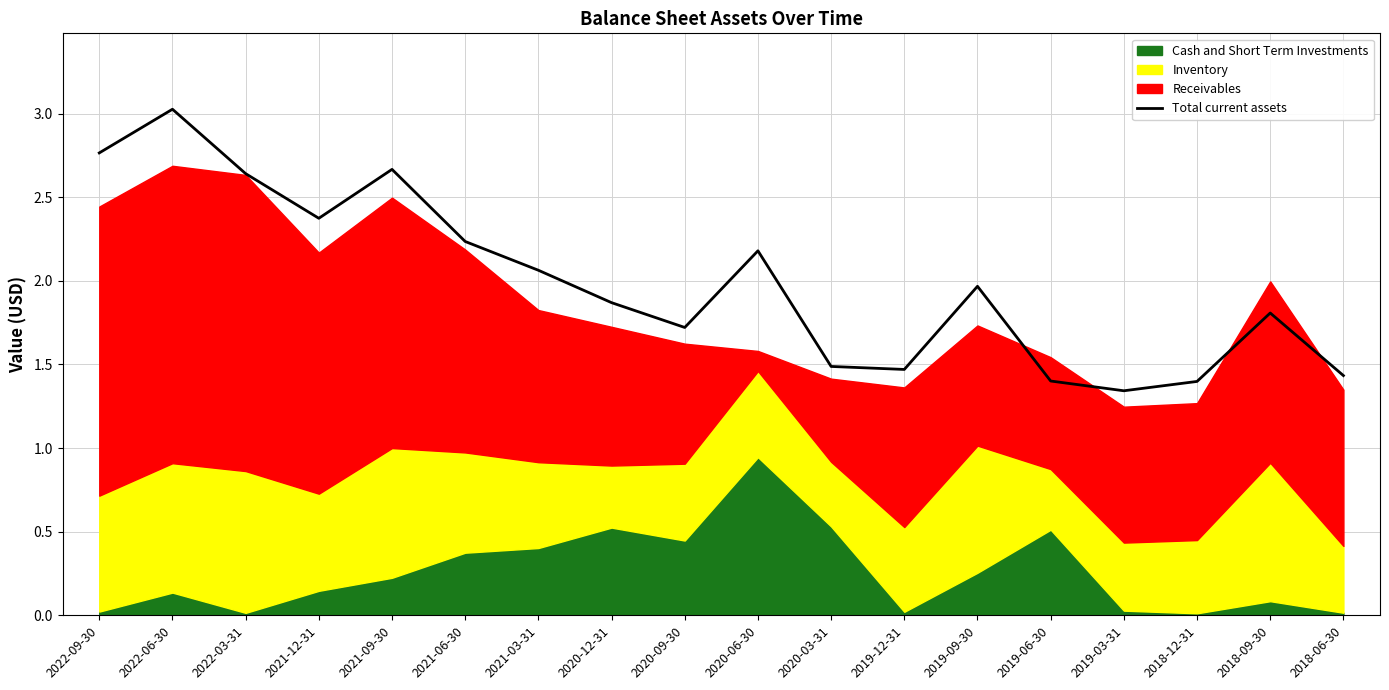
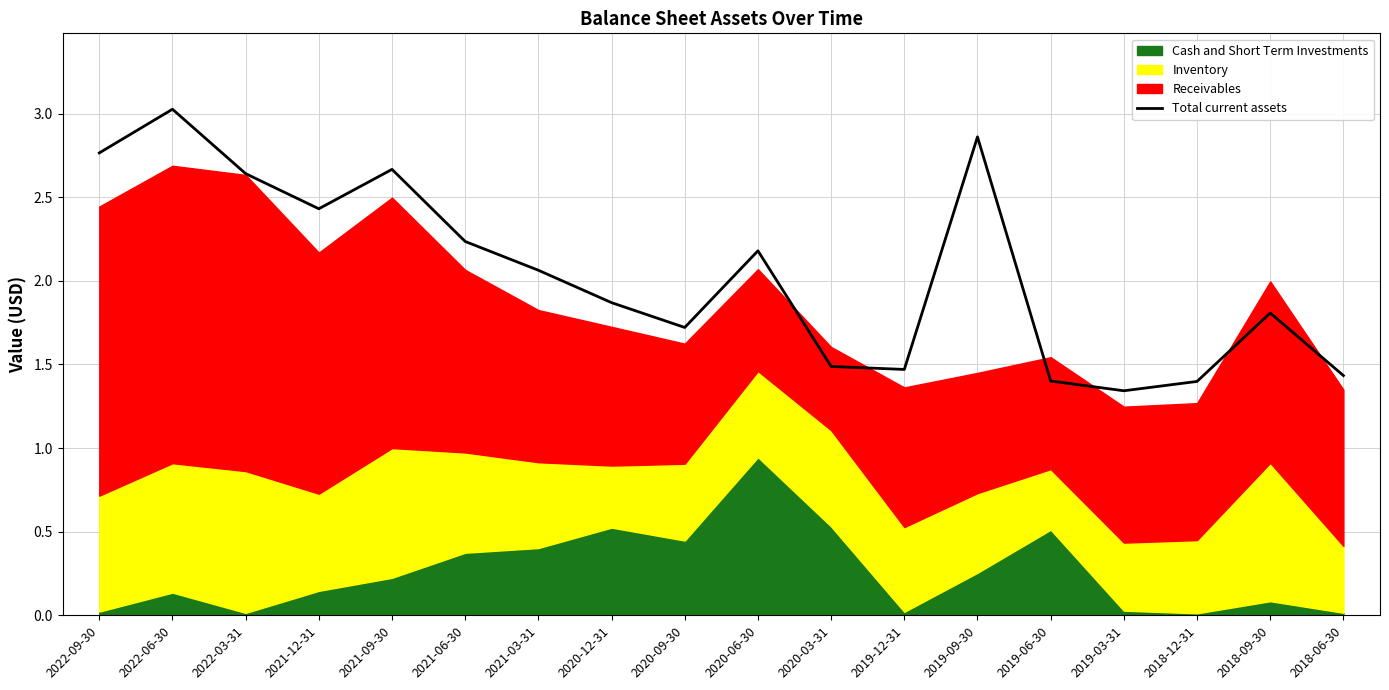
  {
    "Total current assets": {
      "2022-09-30": 2.77,
      "2022-06-30": 3.03,
-     "2021-12-31": 2.37,
+     "2021-12-31": 2.43,
      "2021-09-30": 2.67,
      "2021-06-30": 2.24,
      "2021-03-31": 2.06,
      "2020-12-31": 1.87,
      "2020-09-30": 1.72,
      "2020-06-30": 2.18,
      "2020-03-31": 1.49,
      "2019-12-31": 1.47,
-     "2019-09-30": 1.97,
+     "2019-09-30": 2.86,
      "2019-06-30": 1.40,
      "2019-03-31": 1.34,
      "2018-12-31": 1.40,
      "2018-09-30": 1.81,
      "2018-06-30": 1.43
    },
    "Inventory": {
-     "2020-03-31": 0.39,
-     "2019-09-30": 0.76
+     "2020-03-31": 0.58,
+     "2019-09-30": 0.48
    },
    "Receivables": {
      "2022-09-30": 1.73,
      "2022-06-30": 1.78,
      "2021-12-31": 1.44,
      "2021-09-30": 1.50,
-     "2021-06-30": 1.21,
+     "2021-06-30": 1.09,
      "2021-03-31": 0.91,
      "2020-12-31": 0.83,
      "2020-09-30": 0.72,
-     "2020-06-30": 0.12,
+     "2020-06-30": 0.61,
      "2020-03-31": 0.50,
      "2019-12-31": 0.84,
      "2019-09-30": 0.72,
      "2019-06-30": 0.67,
      "2019-03-31": 0.81,
      "2018-12-31": 0.82,
      "2018-09-30": 1.09,
      "2018-06-30": 0.93
    }
  }
